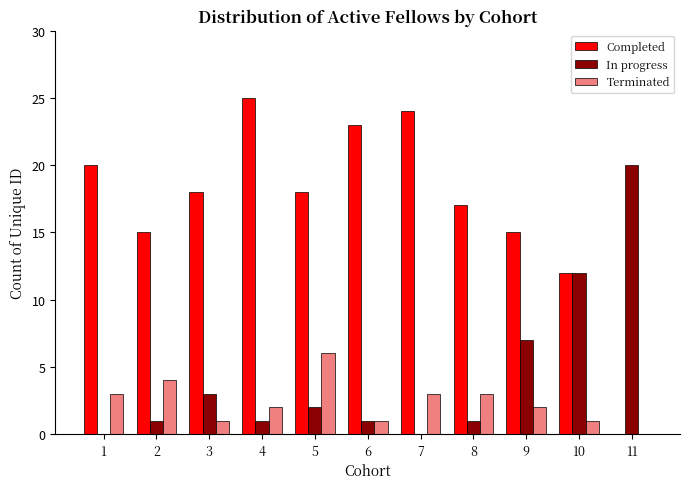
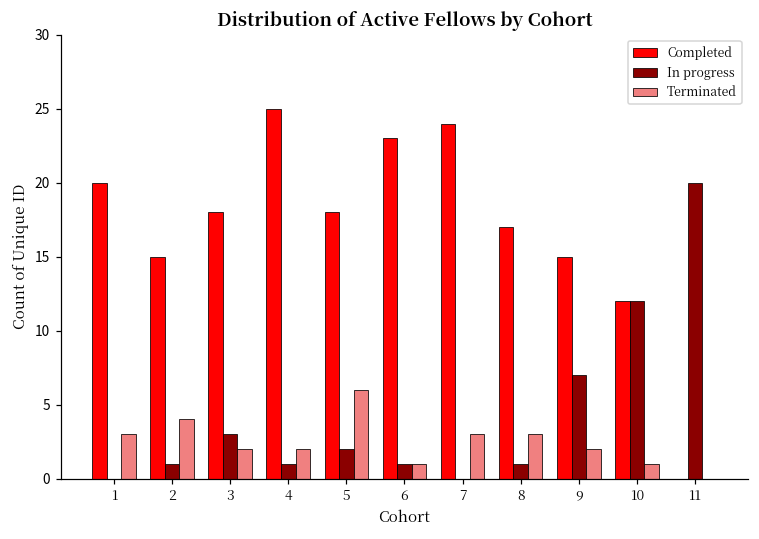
  {
    "Completed": {
      "1": 20,
      "2": 15,
      "3": 18,
      "4": 25,
      "5": 18,
      "6": 23,
      "7": 24,
      "8": 17,
      "9": 15,
      "10": 12,
      "11": 0
    },
    "In progress": {
      "1": 0,
      "2": 1,
      "3": 3,
      "4": 1,
      "5": 2,
      "6": 1,
      "7": 0,
      "8": 1,
      "9": 7,
      "10": 12,
      "11": 20
    },
    "Terminated": {
      "1": 3,
      "2": 4,
-     "3": 1,
+     "3": 2,
      "4": 2,
      "5": 6,
      "6": 1,
      "7": 3,
      "8": 3,
      "9": 2,
      "10": 1,
      "11": 0
    }
  }
